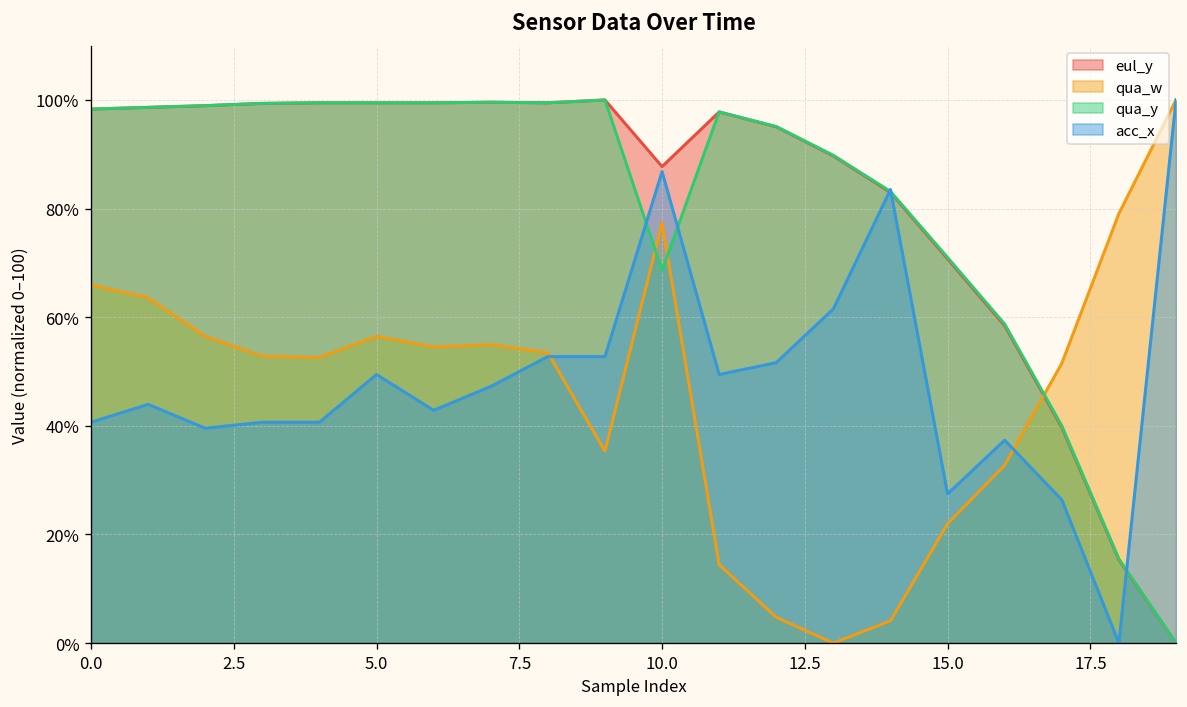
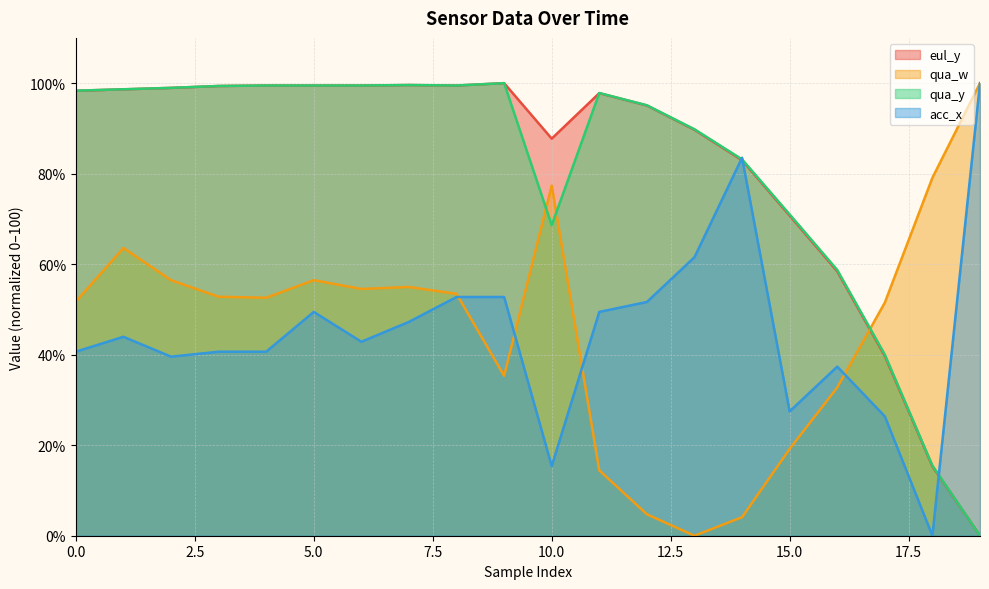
  {
    "eul_y": {
      "10.0": "88%"
    },
    "qua_w": {
-     "0.0": "66%",
+     "0.0": "52%",
      "5.0": "56%",
      "10.0": "77%",
-     "15.0": "22%"
+     "15.0": "19%"
    },
    "qua_y": {
      "10.0": "69%"
    },
    "acc_x": {
      "0.0": "41%",
      "5.0": "49%",
-     "10.0": "87%",
+     "10.0": "15%",
      "15.0": "27%"
    }
  }
